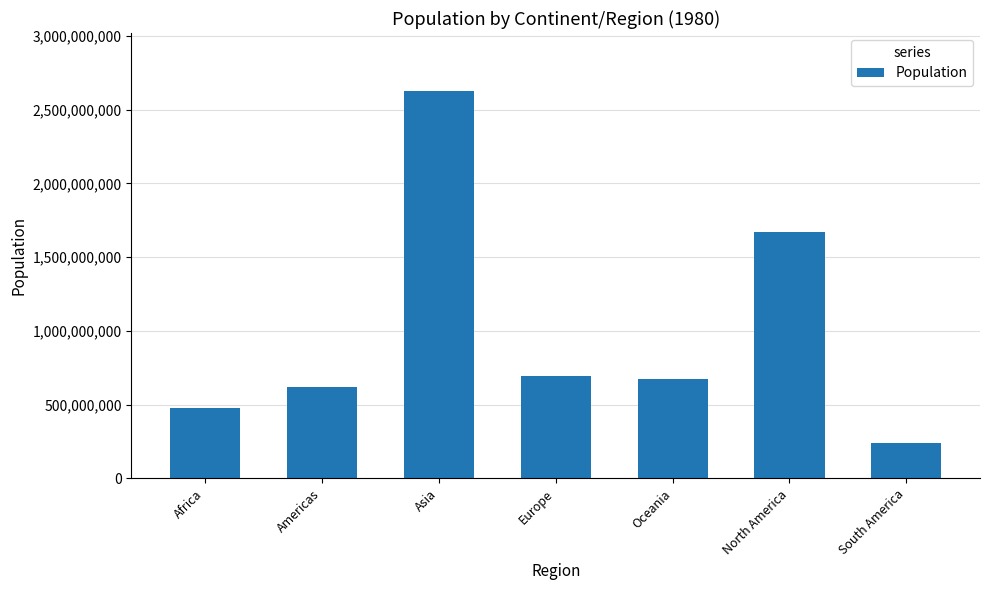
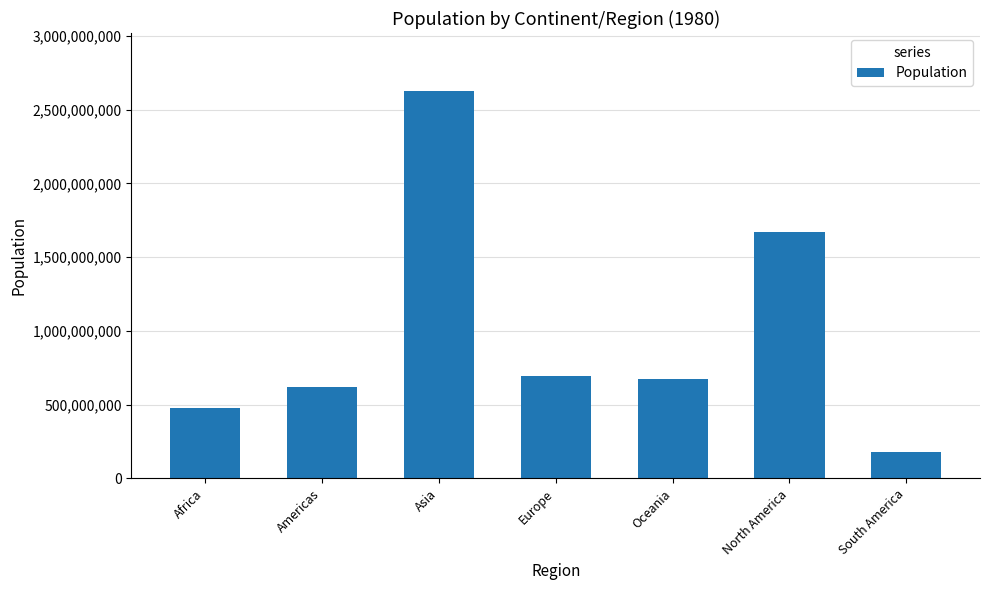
  {
    "Africa": "480,000,000",
    "Americas": "620,000,000",
    "Asia": "2,630,000,000",
    "Europe": "690,000,000",
    "Oceania": "680,000,000",
    "North America": "1,670,000,000",
-   "South America": "240,000,000"
+   "South America": "180,000,000"
  }
